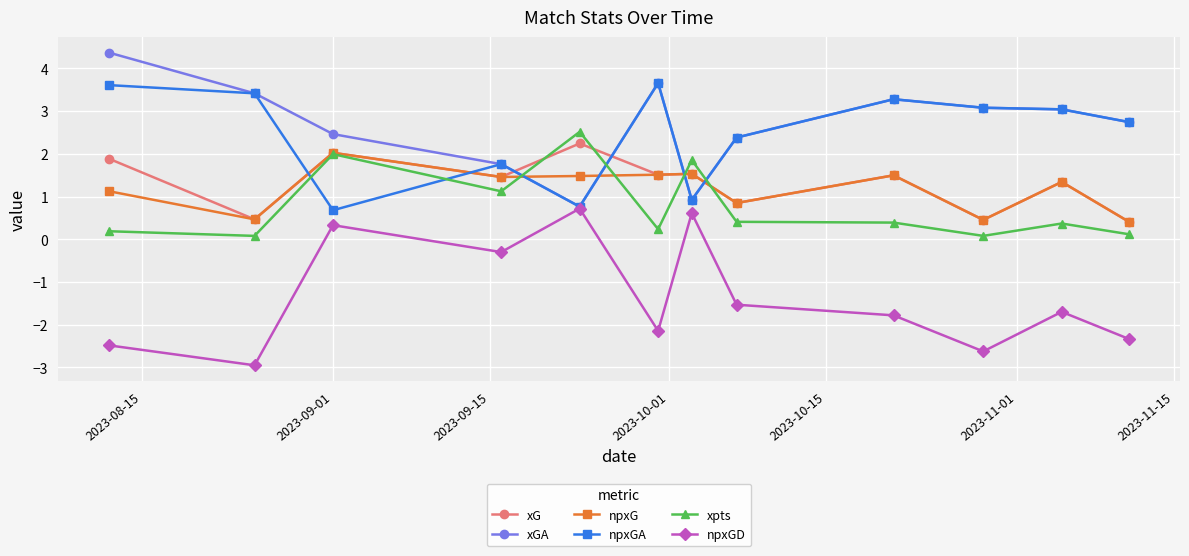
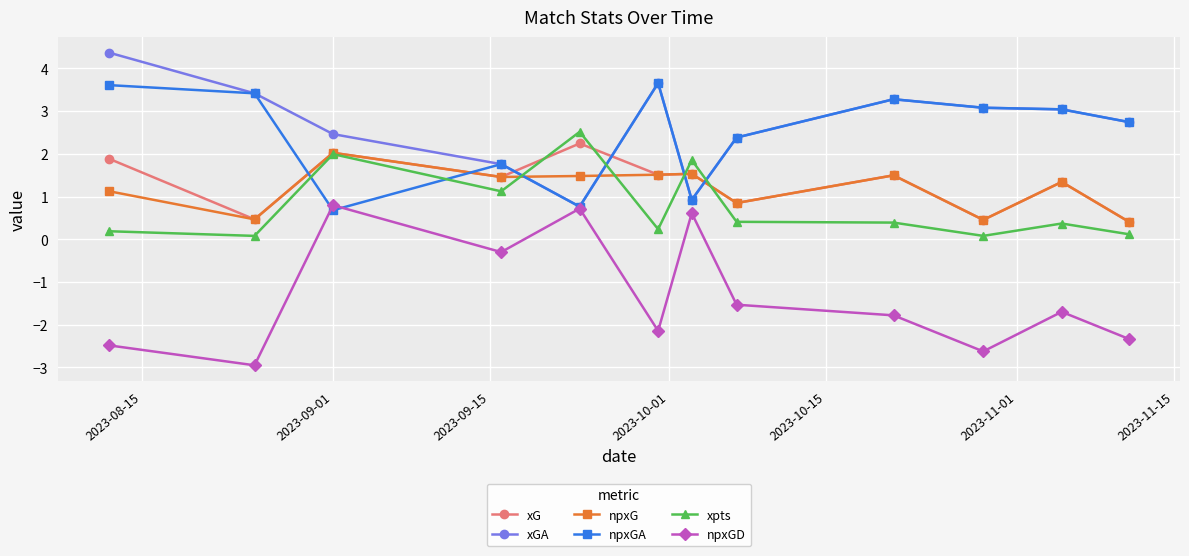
  {
    "xGA": {
      "2023-09-01": 2.5
    },
    "npxGA": {
      "2023-09-01": 0.7
    },
    "npxGD": {
-     "2023-09-01": 0.3
+     "2023-09-01": 0.8
    }
  }
